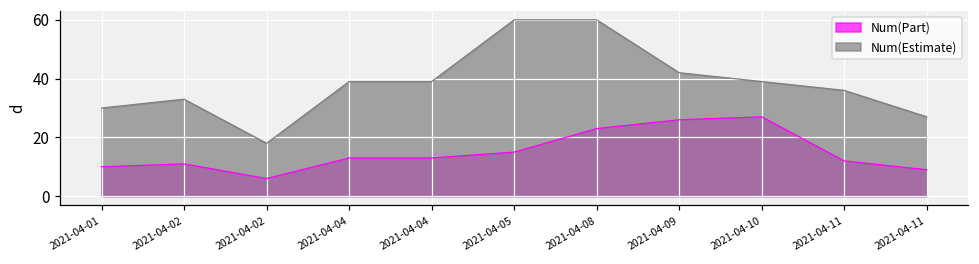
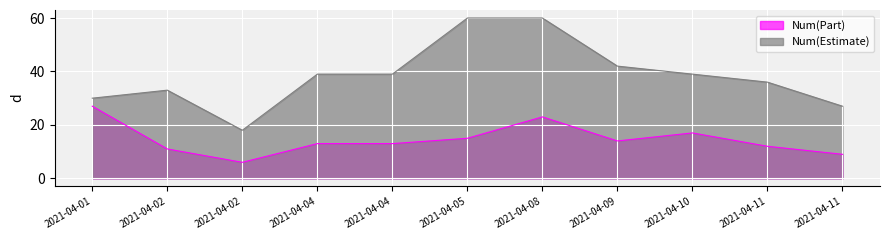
  {
    "Num(Part)": {
-     "2021-04-01": 10,
+     "2021-04-01": 27,
      "2021-04-05": 15,
      "2021-04-08": 23,
-     "2021-04-09": 26,
-     "2021-04-10": 27
+     "2021-04-09": 14,
+     "2021-04-10": 17
    },
    "Num(Estimate)": {
      "2021-04-01": 30,
      "2021-04-05": 60,
      "2021-04-08": 60,
      "2021-04-09": 42,
      "2021-04-10": 39
    }
  }
